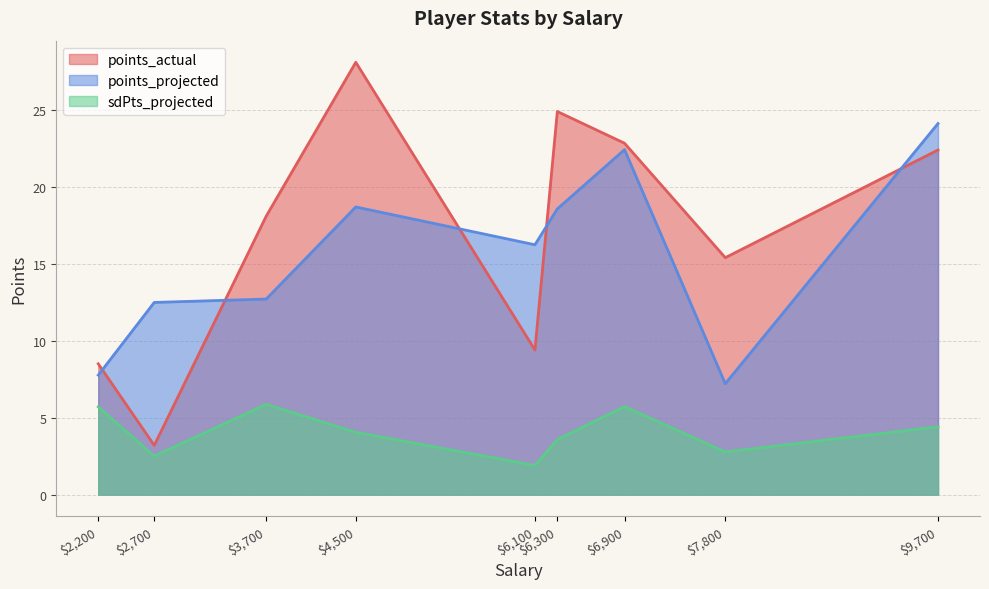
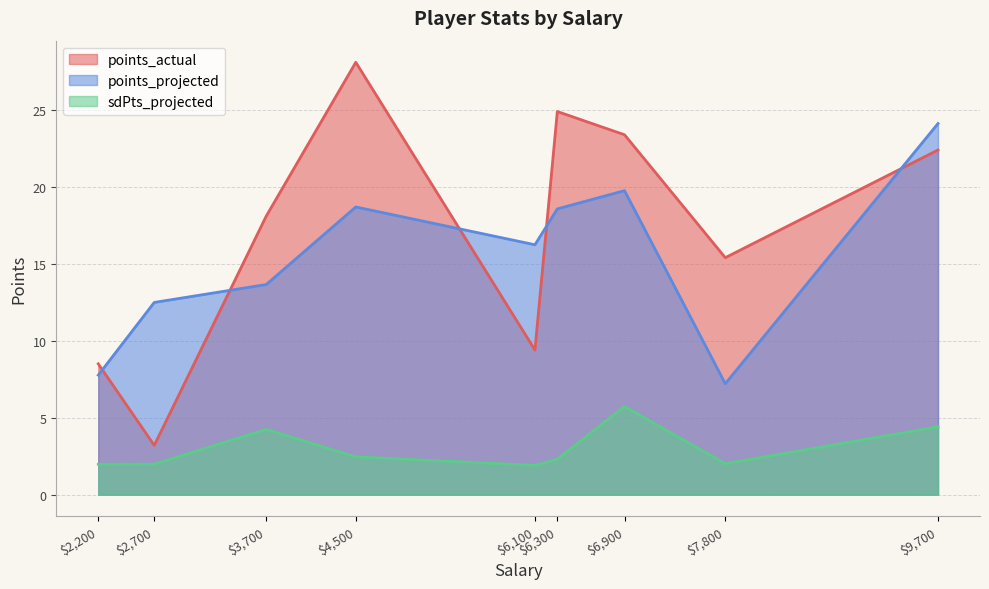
  {
    "points_actual": {
      "$2,200": 8.5,
      "$2,700": 3.2,
      "$3,700": 18.1,
      "$4,500": 28.1,
      "$6,100": 9.4,
      "$6,300": 24.9,
-     "$6,900": 22.8,
+     "$6,900": 23.4,
      "$7,800": 15.4,
      "$9,700": 22.4
    },
    "points_projected": {
      "$2,200": 7.8,
      "$2,700": 12.5,
-     "$3,700": 12.7,
+     "$3,700": 13.7,
      "$4,500": 18.7,
      "$6,100": 16.2,
      "$6,300": 18.6,
-     "$6,900": 22.4,
+     "$6,900": 19.8,
      "$7,800": 7.2,
      "$9,700": 24.1
    },
    "sdPts_projected": {
-     "$2,200": 5.7,
-     "$2,700": 2.5,
-     "$3,700": 5.9,
-     "$4,500": 4.0,
+     "$2,200": 2.0,
+     "$2,700": 2.0,
+     "$3,700": 4.2,
+     "$4,500": 2.5,
      "$6,100": 1.9,
-     "$6,300": 3.6,
+     "$6,300": 2.3,
      "$6,900": 5.7,
-     "$7,800": 2.8,
+     "$7,800": 2.0,
      "$9,700": 4.4
    }
  }
